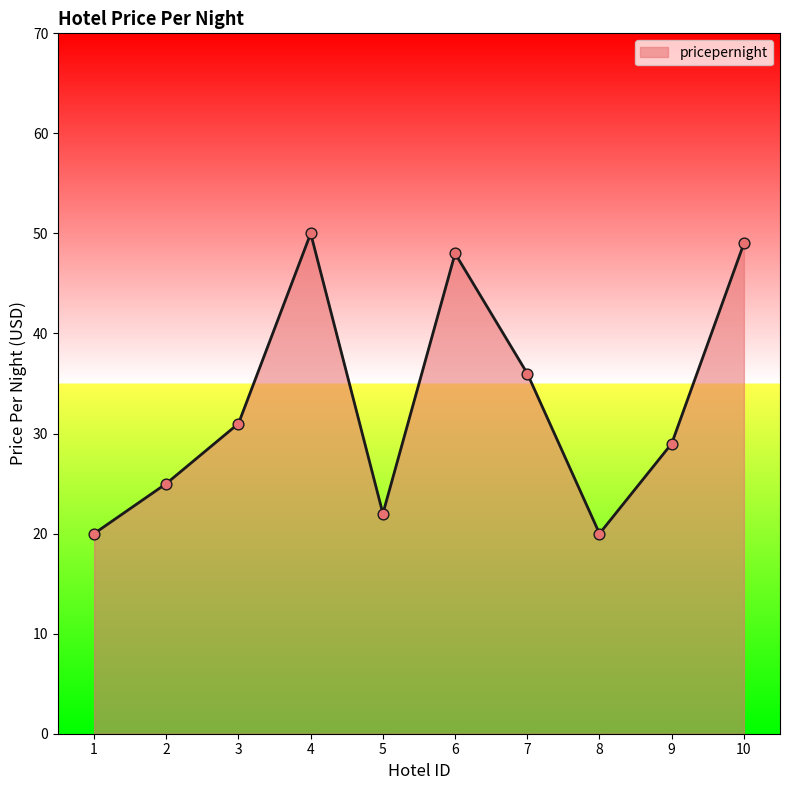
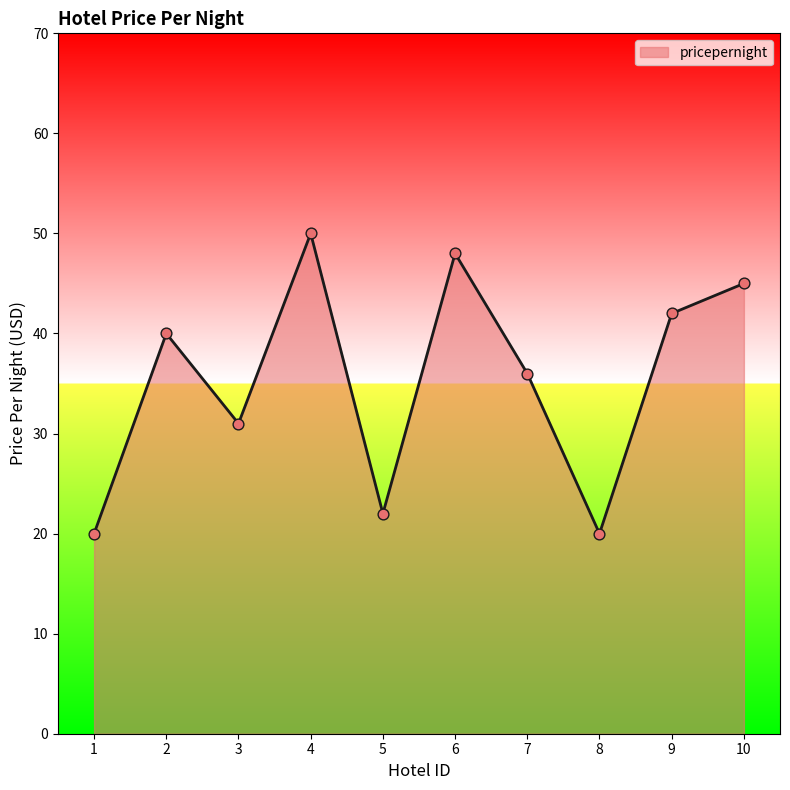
  {
    "1": 20,
-   "2": 25,
+   "2": 40,
    "3": 31,
    "4": 50,
    "5": 22,
    "6": 48,
    "7": 36,
    "8": 20,
-   "9": 29,
-   "10": 49
+   "9": 42,
+   "10": 45
  }
